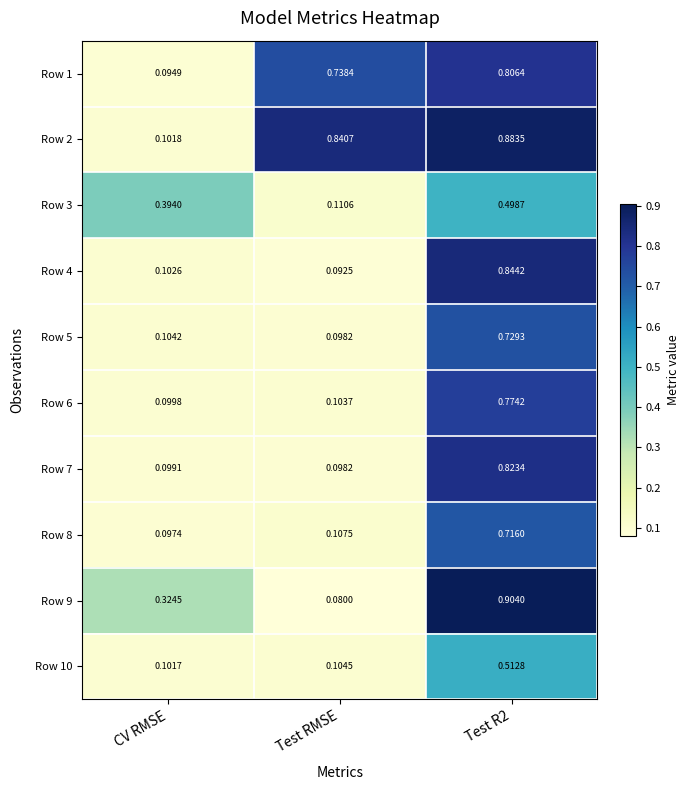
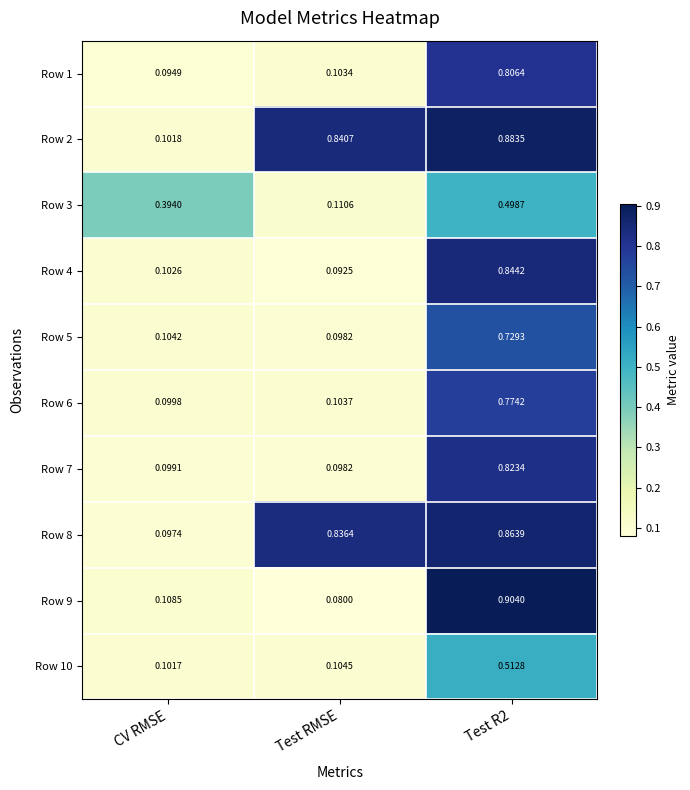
  {
    "Row 1": {
      "CV RMSE": 0.0949,
-     "Test RMSE": 0.7384,
+     "Test RMSE": 0.1034,
      "Test R2": 0.8064
    },
    "Row 2": {
      "CV RMSE": 0.1018,
      "Test RMSE": 0.8407,
      "Test R2": 0.8835
    },
    "Row 3": {
      "CV RMSE": 0.3940,
      "Test RMSE": 0.1106,
      "Test R2": 0.4987
    },
    "Row 4": {
      "CV RMSE": 0.1026,
      "Test RMSE": 0.0925,
      "Test R2": 0.8442
    },
    "Row 5": {
      "CV RMSE": 0.1042,
      "Test RMSE": 0.0982,
      "Test R2": 0.7293
    },
    "Row 6": {
      "CV RMSE": 0.0998,
      "Test RMSE": 0.1037,
      "Test R2": 0.7742
    },
    "Row 7": {
      "CV RMSE": 0.0991,
      "Test RMSE": 0.0982,
      "Test R2": 0.8234
    },
    "Row 8": {
      "CV RMSE": 0.0974,
-     "Test RMSE": 0.1075,
-     "Test R2": 0.7160
+     "Test RMSE": 0.8364,
+     "Test R2": 0.8639
    },
    "Row 9": {
-     "CV RMSE": 0.3245,
+     "CV RMSE": 0.1085,
      "Test RMSE": 0.0800,
      "Test R2": 0.9040
    },
    "Row 10": {
      "CV RMSE": 0.1017,
      "Test RMSE": 0.1045,
      "Test R2": 0.5128
    }
  }
